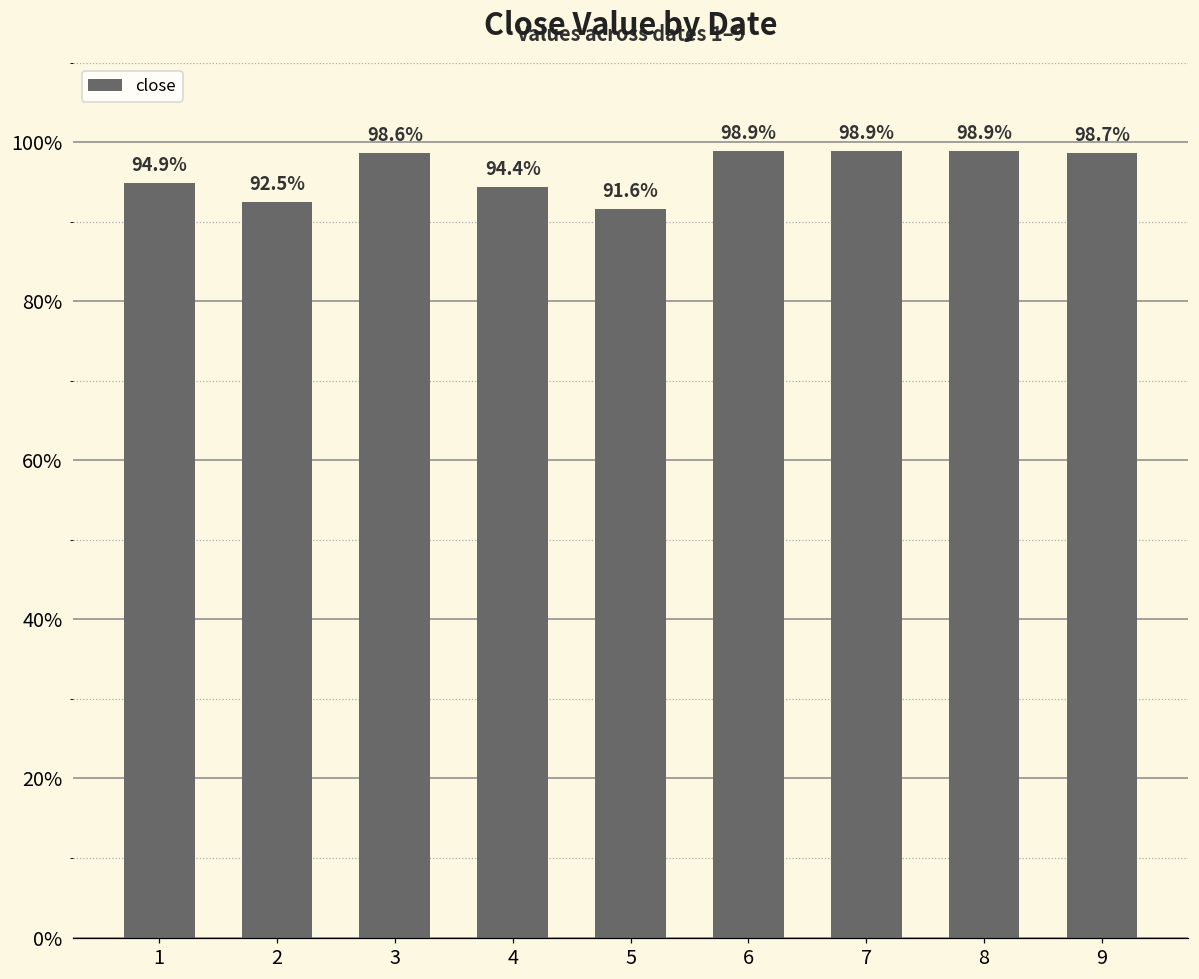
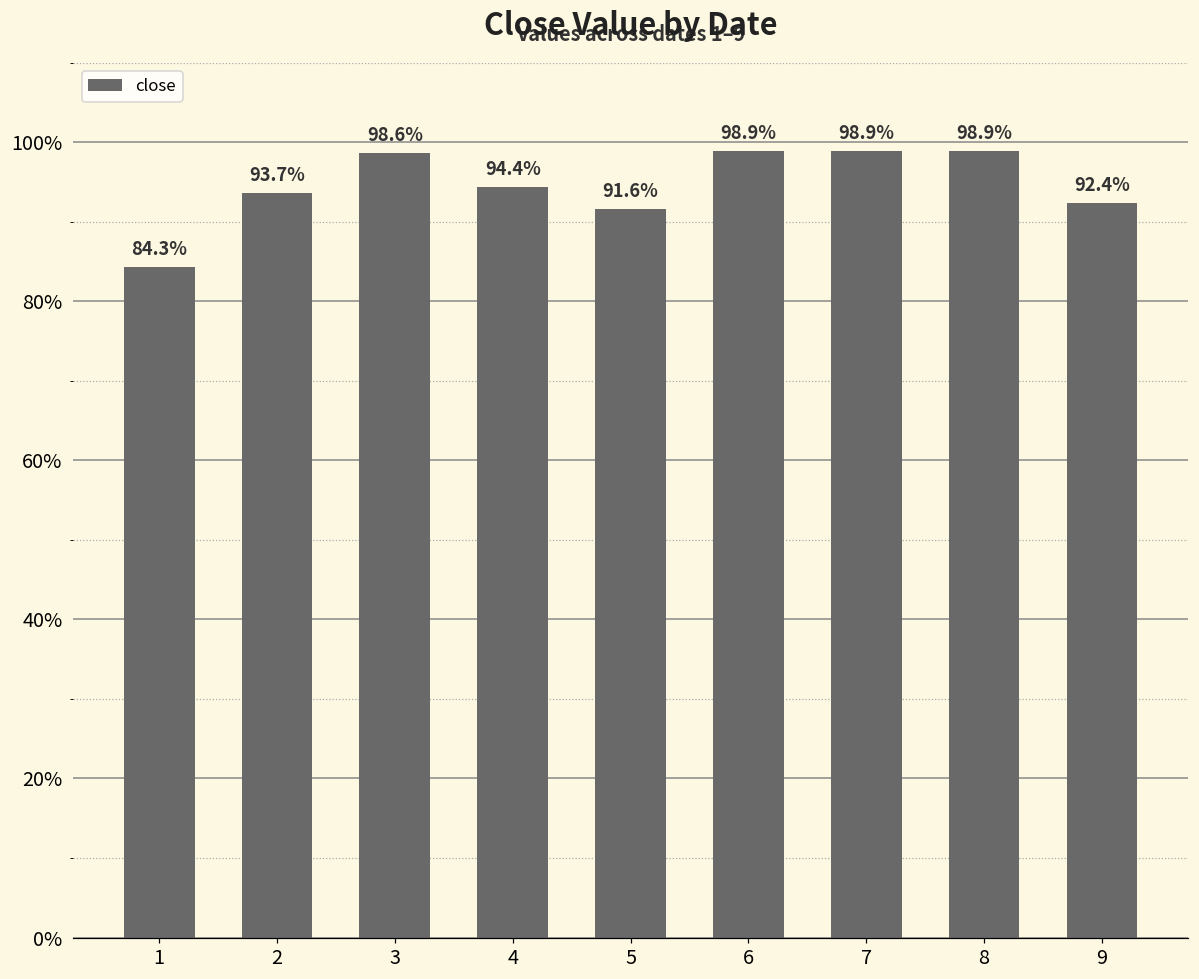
  {
-   "1": "94.9%",
-   "2": "92.5%",
+   "1": "84.3%",
+   "2": "93.7%",
    "3": "98.6%",
    "4": "94.4%",
    "5": "91.6%",
    "6": "98.9%",
    "7": "98.9%",
    "8": "98.9%",
-   "9": "98.7%"
+   "9": "92.4%"
  }
